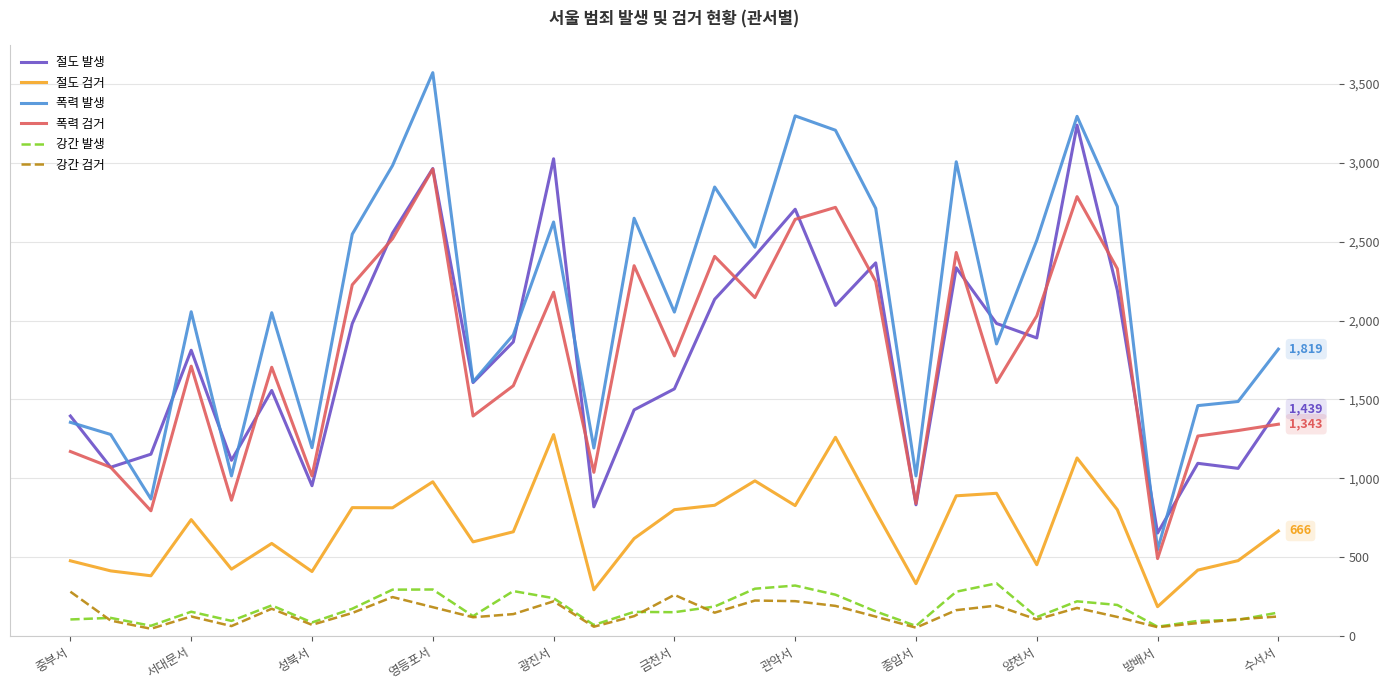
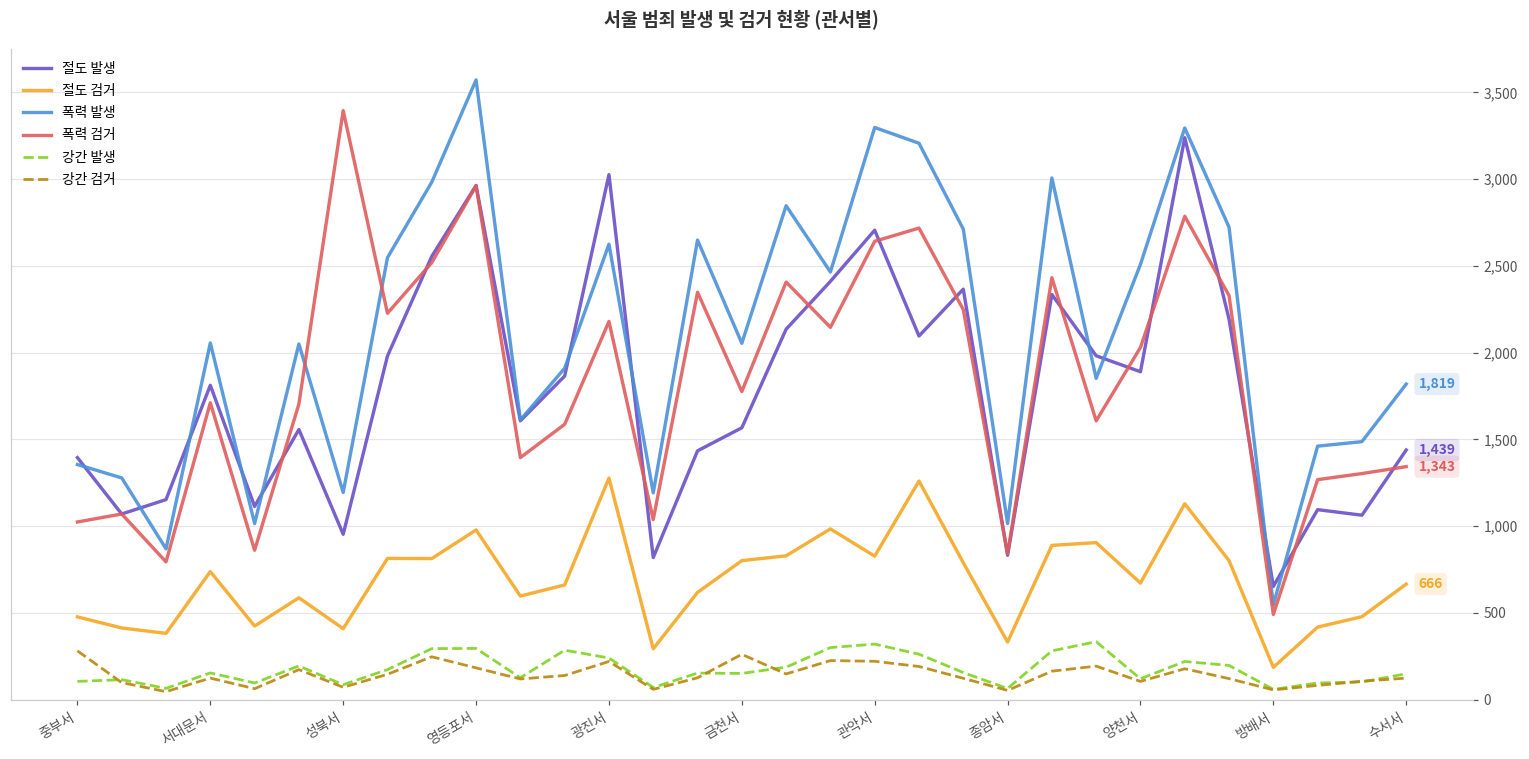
  {
    "절도 발생": {
      "중부서": "1,400",
      "서대문서": "1,810",
      "성북서": "950",
      "광진서": "3,030",
      "금천서": "1,570",
      "관악서": "2,710",
      "양천서": "1,890",
      "방배서": "650"
    },
    "절도 검거": {
      "중부서": "480",
      "서대문서": "740",
      "성북서": "410",
      "영등포서": "980",
      "광진서": "1,280",
      "금천서": "800",
      "관악서": "830",
      "종암서": "330",
-     "양천서": "450",
+     "양천서": "670",
      "방배서": "190"
    },
    "폭력 발생": {
      "중부서": "1,360",
      "서대문서": "2,060",
      "성북서": "1,190",
      "영등포서": "3,570",
      "광진서": "2,630",
      "금천서": "2,050",
      "관악서": "3,300",
      "종암서": "1,020",
      "양천서": "2,510",
      "방배서": "550"
    },
    "폭력 검거": {
-     "중부서": "1,170",
+     "중부서": "1,020",
      "서대문서": "1,710",
-     "성북서": "1,020",
+     "성북서": "3,400",
      "광진서": "2,180",
      "금천서": "1,780",
      "관악서": "2,640",
      "양천서": "2,030",
      "방배서": "490"
    },
    "강간 발생": {
      "중부서": "110",
      "서대문서": "150",
      "영등포서": "300",
      "광진서": "240",
      "금천서": "150",
      "관악서": "320",
      "수서서": "150"
    },
    "강간 검거": {
      "중부서": "280",
      "서대문서": "120",
      "영등포서": "180",
      "광진서": "220",
      "금천서": "260",
      "관악서": "220",
      "수서서": "120"
    }
  }
